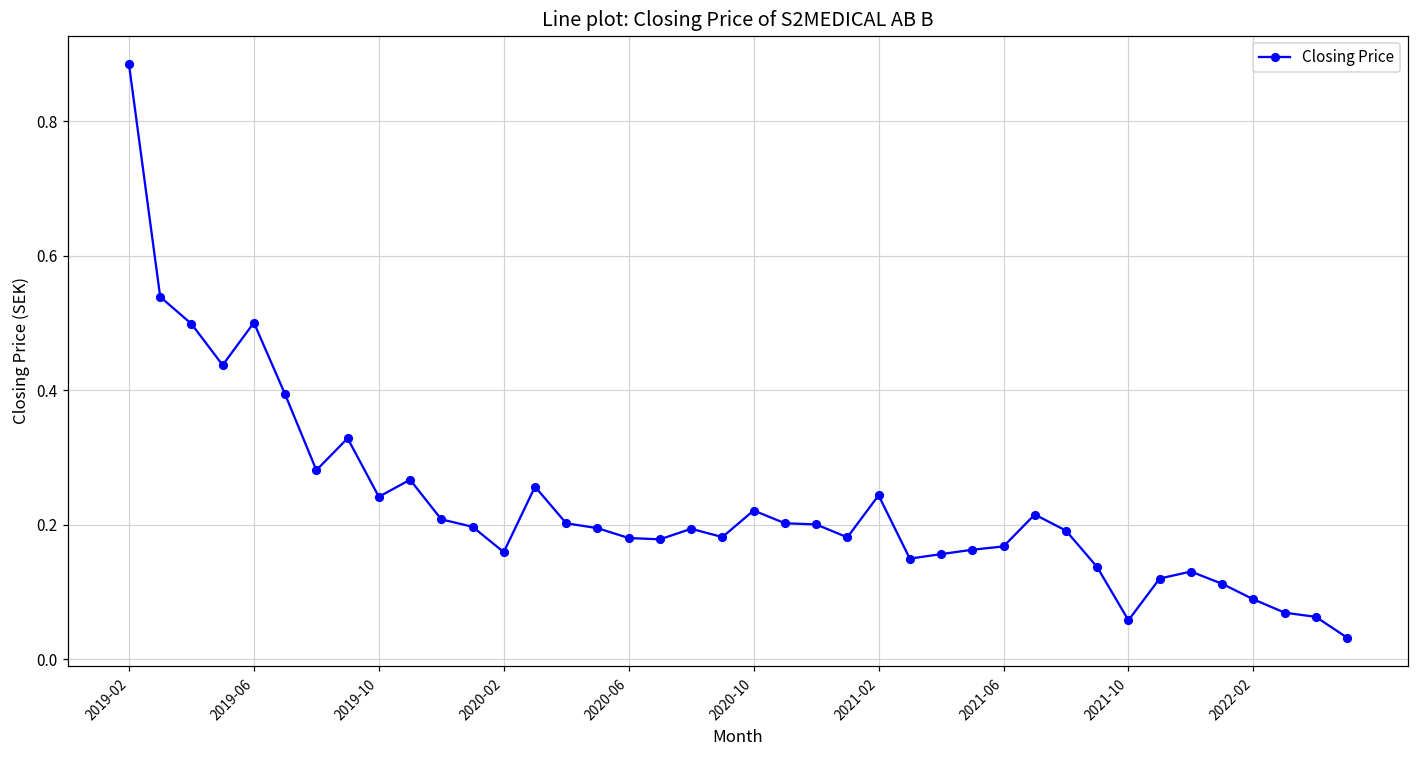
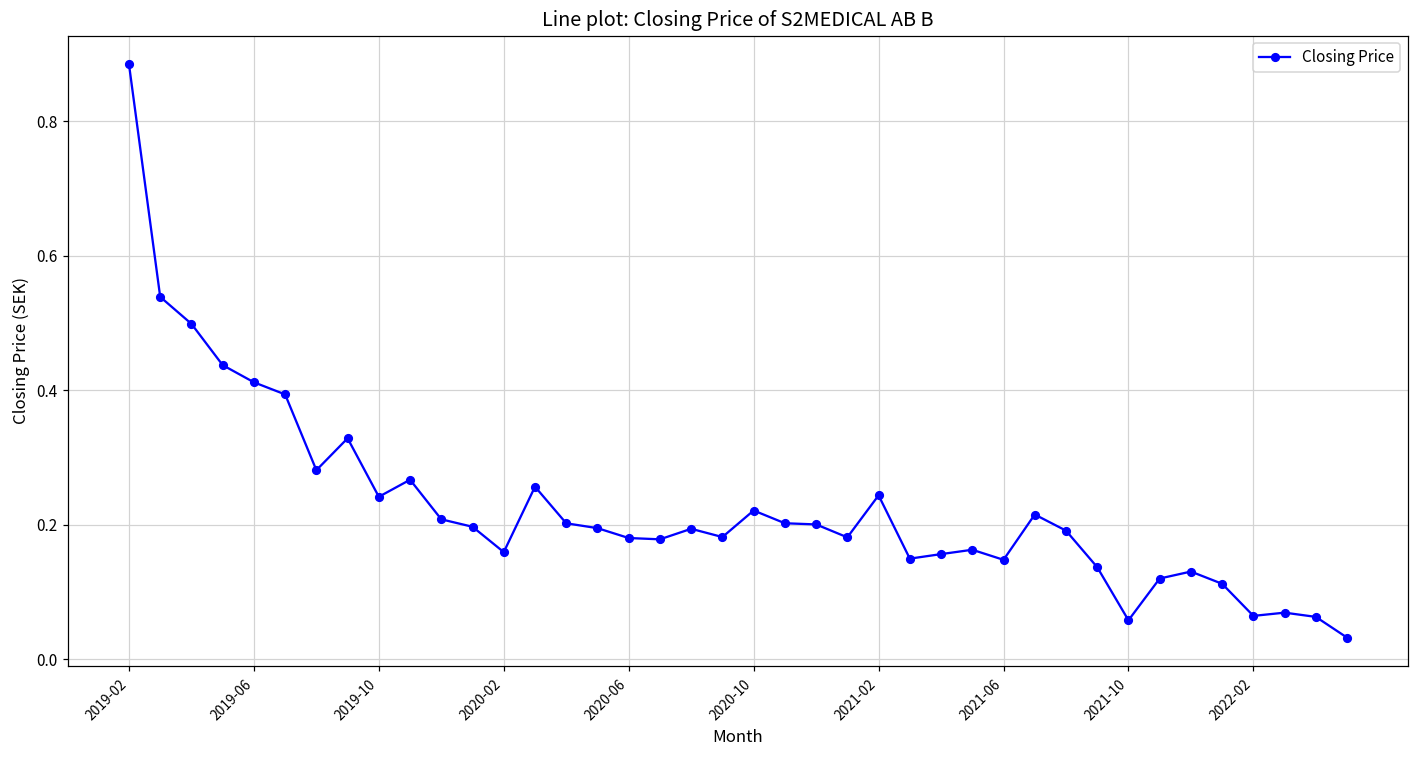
  {
    "2019-02": 0.88,
-   "2019-06": 0.50,
+   "2019-06": 0.41,
    "2019-10": 0.24,
    "2020-02": 0.16,
    "2020-06": 0.18,
    "2020-10": 0.22,
    "2021-02": 0.24,
-   "2021-06": 0.17,
+   "2021-06": 0.15,
    "2021-10": 0.06,
-   "2022-02": 0.09
+   "2022-02": 0.06
  }
